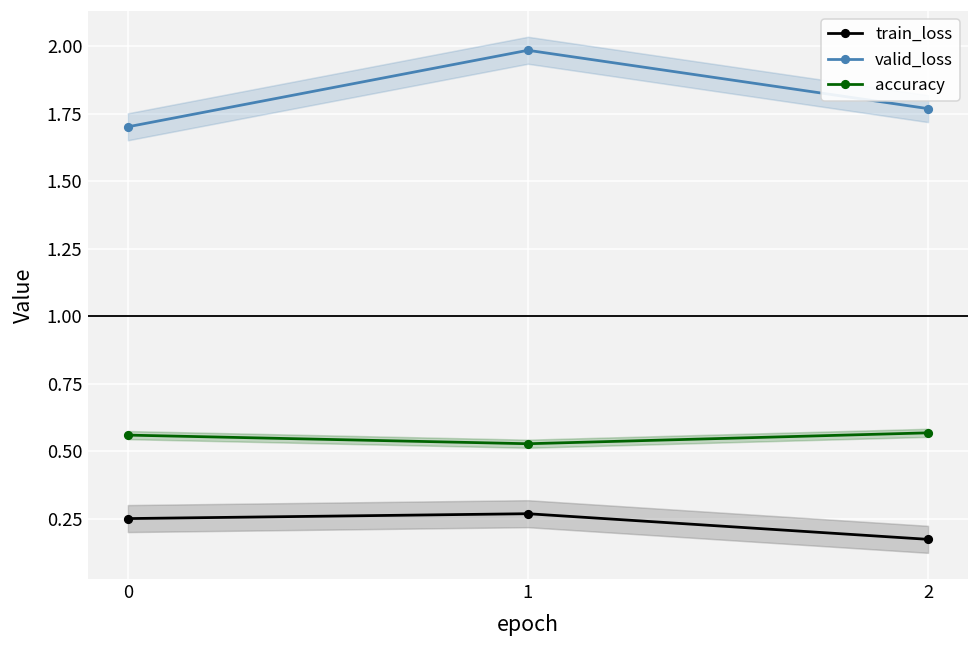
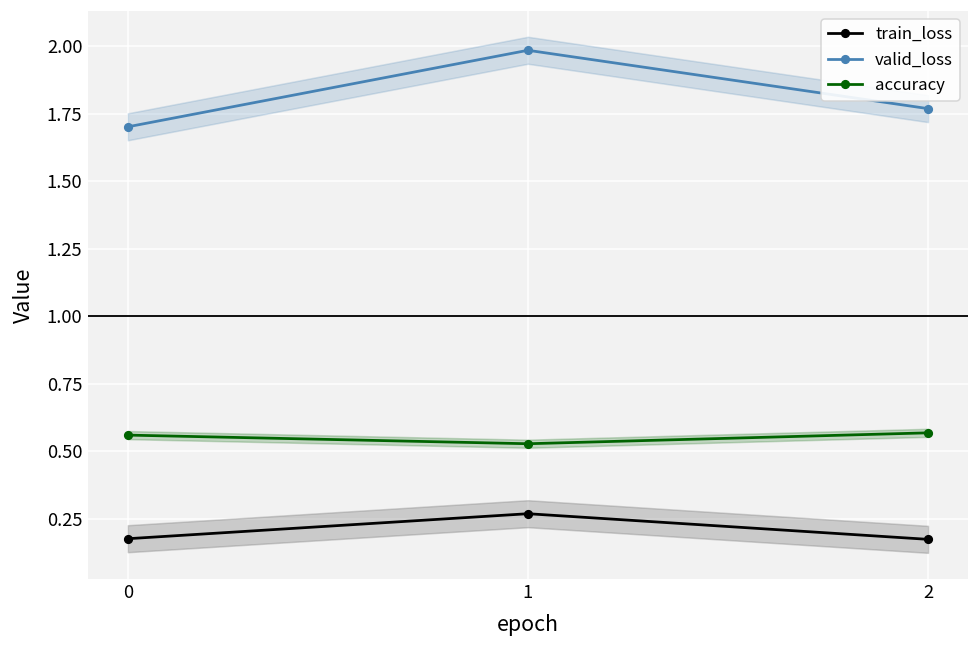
  {
    "train_loss": {
-     "0": 0.25,
+     "0": 0.18,
      "1": 0.27,
      "2": 0.17
    }
  }
